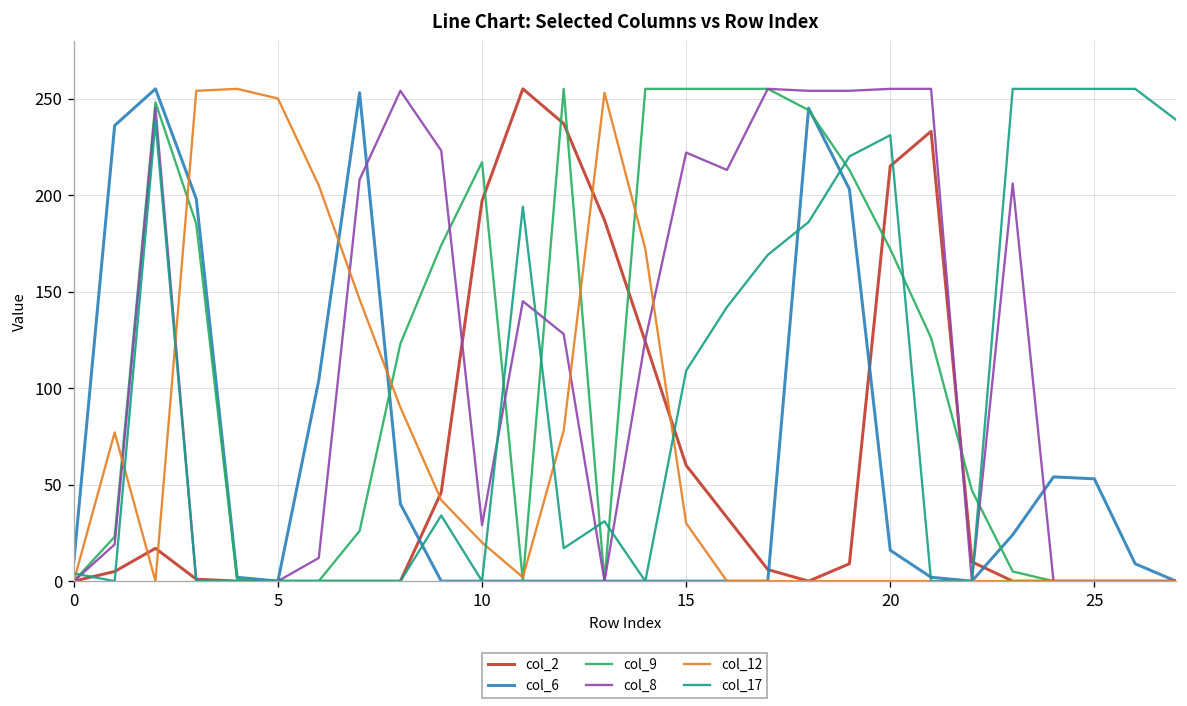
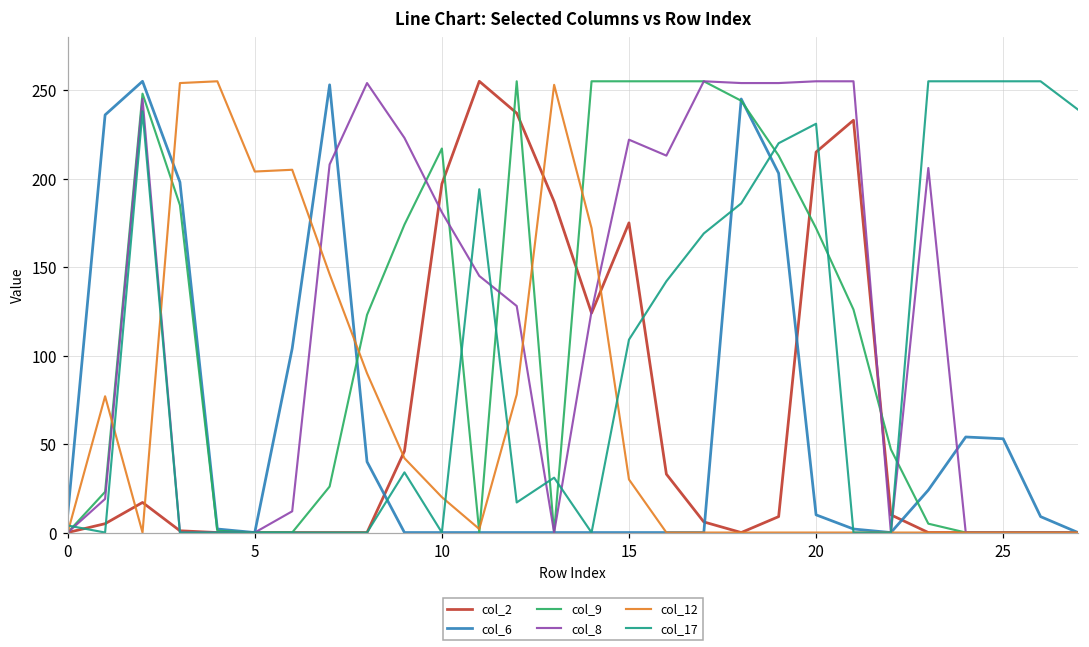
  {
    "col_2": {
      "10": 197,
-     "15": 60,
+     "15": 175,
      "20": 215
    },
    "col_6": {
      "0": 10,
      "15": 0,
-     "20": 16,
+     "20": 10,
      "25": 53
    },
    "col_8": {
-     "10": 29,
+     "10": 181,
      "15": 222,
      "20": 255
    },
    "col_12": {
-     "5": 250,
+     "5": 204,
      "10": 20,
      "15": 30,
      "20": 0
    }
  }
